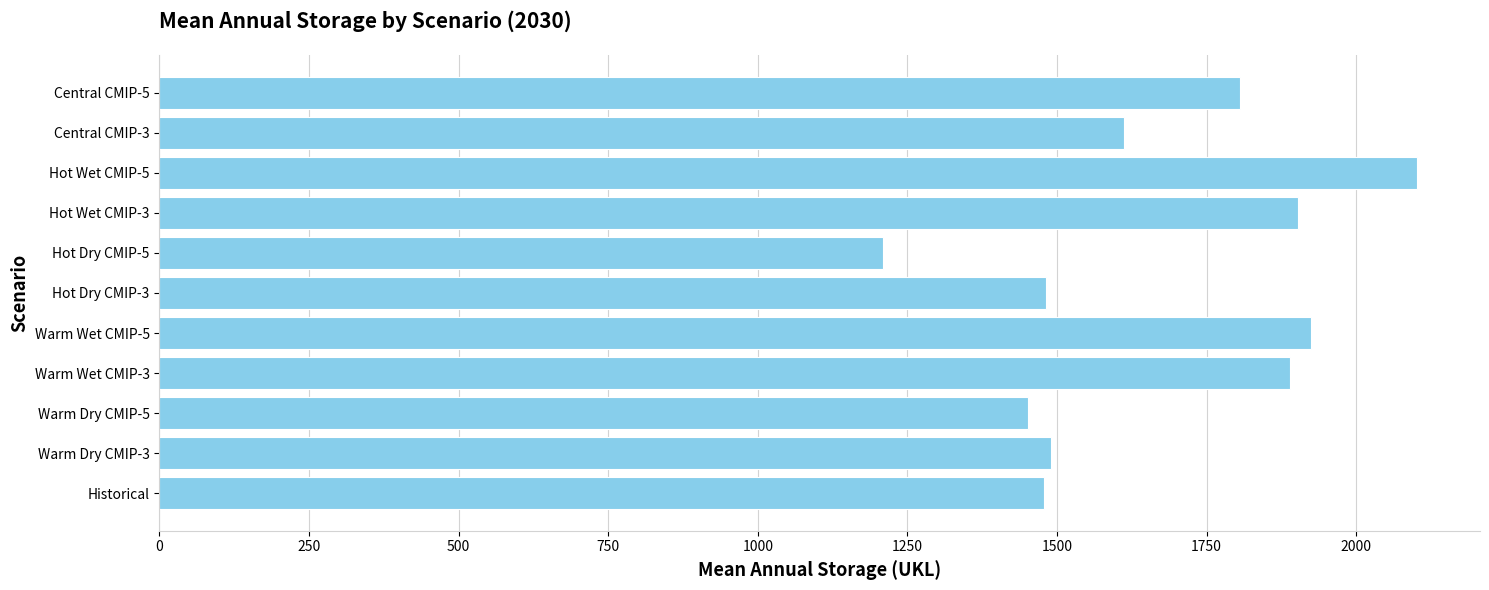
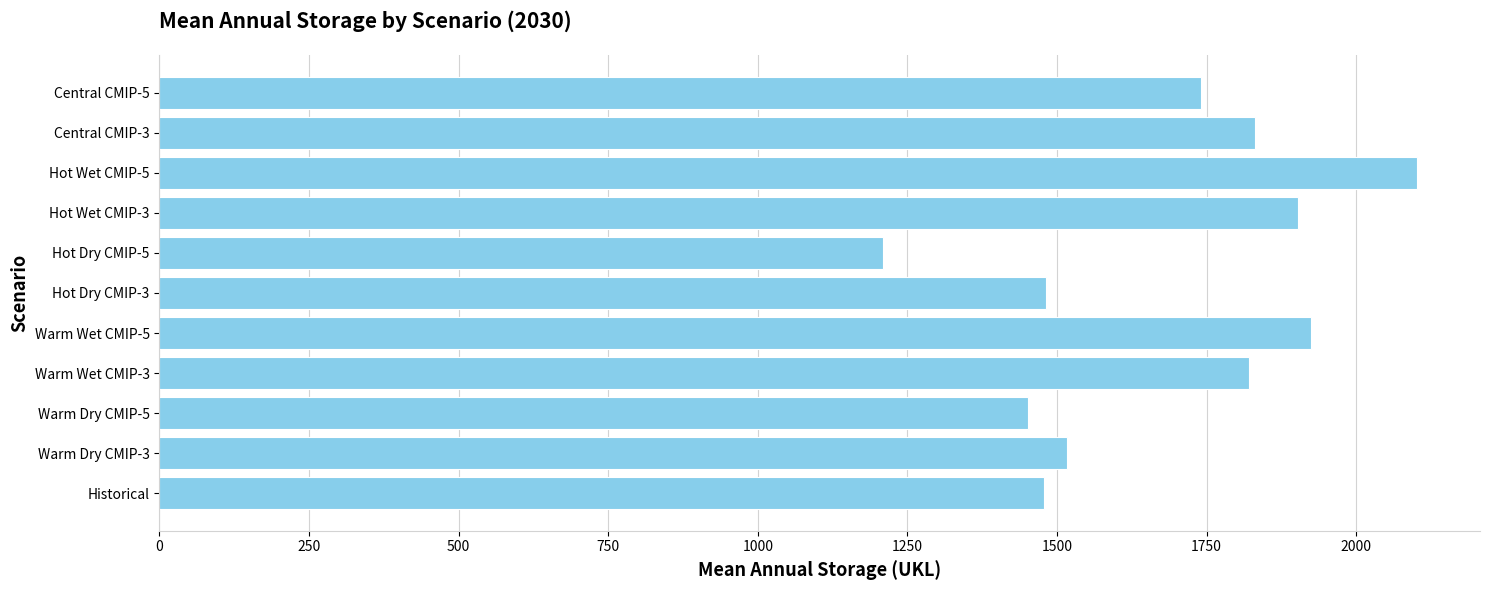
  {
-   "Central CMIP-5": 1810,
-   "Central CMIP-3": 1610,
+   "Central CMIP-5": 1740,
+   "Central CMIP-3": 1830,
    "Hot Wet CMIP-5": 2100,
    "Hot Wet CMIP-3": 1900,
    "Hot Dry CMIP-5": 1210,
    "Hot Dry CMIP-3": 1480,
    "Warm Wet CMIP-5": 1920,
-   "Warm Wet CMIP-3": 1890,
+   "Warm Wet CMIP-3": 1820,
    "Warm Dry CMIP-5": 1450,
-   "Warm Dry CMIP-3": 1490,
+   "Warm Dry CMIP-3": 1520,
    "Historical": 1480
  }
